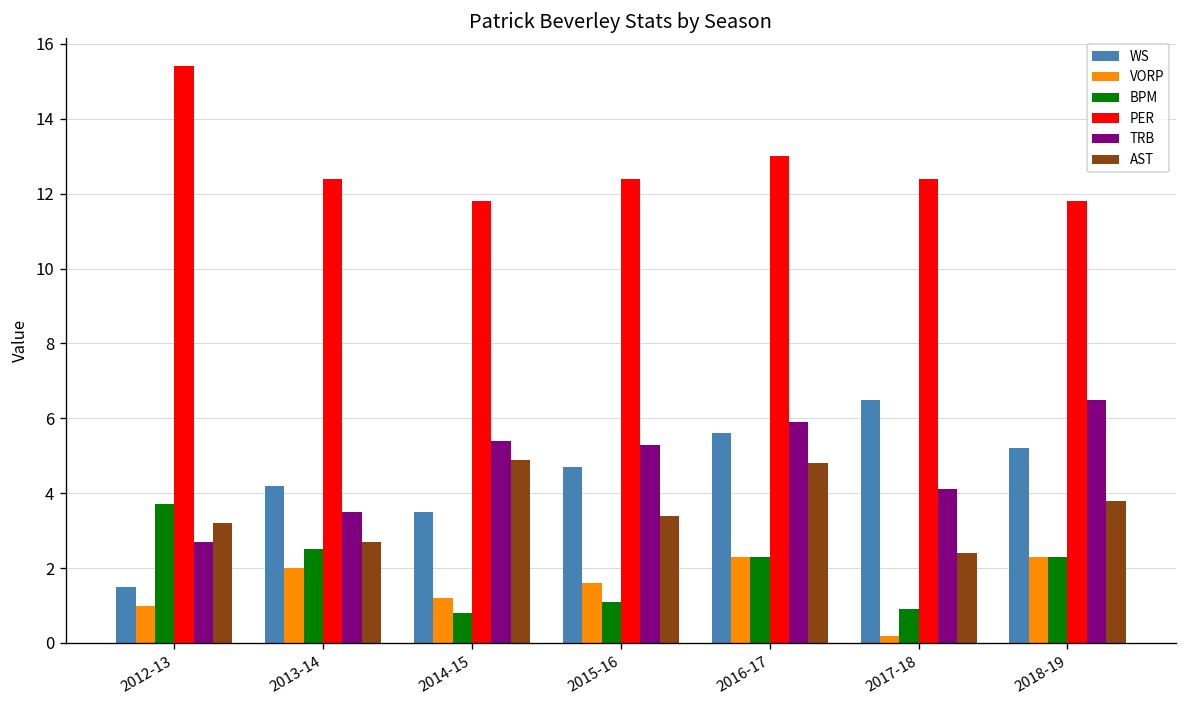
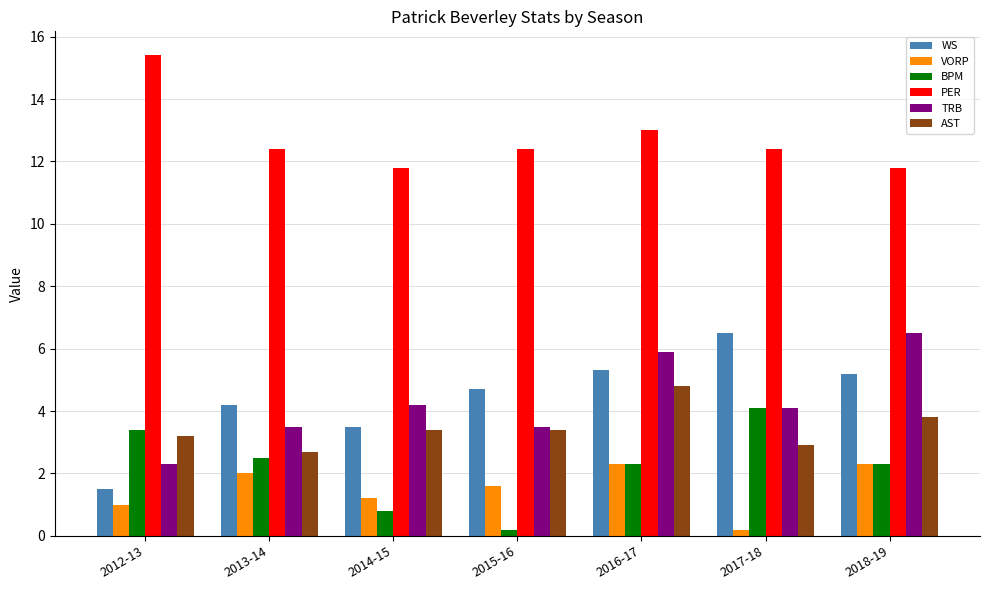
  {
    "WS": {
      "2012-13": 1.5,
      "2013-14": 4.2,
      "2014-15": 3.5,
      "2015-16": 4.7,
-     "2016-17": 5.6,
+     "2016-17": 5.3,
      "2017-18": 6.5,
      "2018-19": 5.2
    },
    "VORP": {
      "2012-13": 1.0,
      "2013-14": 2.0,
      "2014-15": 1.2,
      "2015-16": 1.6,
      "2016-17": 2.3,
      "2017-18": 0.2,
      "2018-19": 2.3
    },
    "BPM": {
-     "2012-13": 3.7,
+     "2012-13": 3.4,
      "2013-14": 2.5,
      "2014-15": 0.8,
-     "2015-16": 1.1,
+     "2015-16": 0.2,
      "2016-17": 2.3,
-     "2017-18": 0.9,
+     "2017-18": 4.1,
      "2018-19": 2.3
    },
    "PER": {
      "2012-13": 15.4,
      "2013-14": 12.4,
      "2014-15": 11.8,
      "2015-16": 12.4,
      "2016-17": 13.0,
      "2017-18": 12.4,
      "2018-19": 11.8
    },
    "TRB": {
-     "2012-13": 2.7,
+     "2012-13": 2.3,
      "2013-14": 3.5,
-     "2014-15": 5.4,
-     "2015-16": 5.3,
+     "2014-15": 4.2,
+     "2015-16": 3.5,
      "2016-17": 5.9,
      "2017-18": 4.1,
      "2018-19": 6.5
    },
    "AST": {
      "2012-13": 3.2,
      "2013-14": 2.7,
-     "2014-15": 4.9,
+     "2014-15": 3.4,
      "2015-16": 3.4,
      "2016-17": 4.8,
-     "2017-18": 2.4,
+     "2017-18": 2.9,
      "2018-19": 3.8
    }
  }
